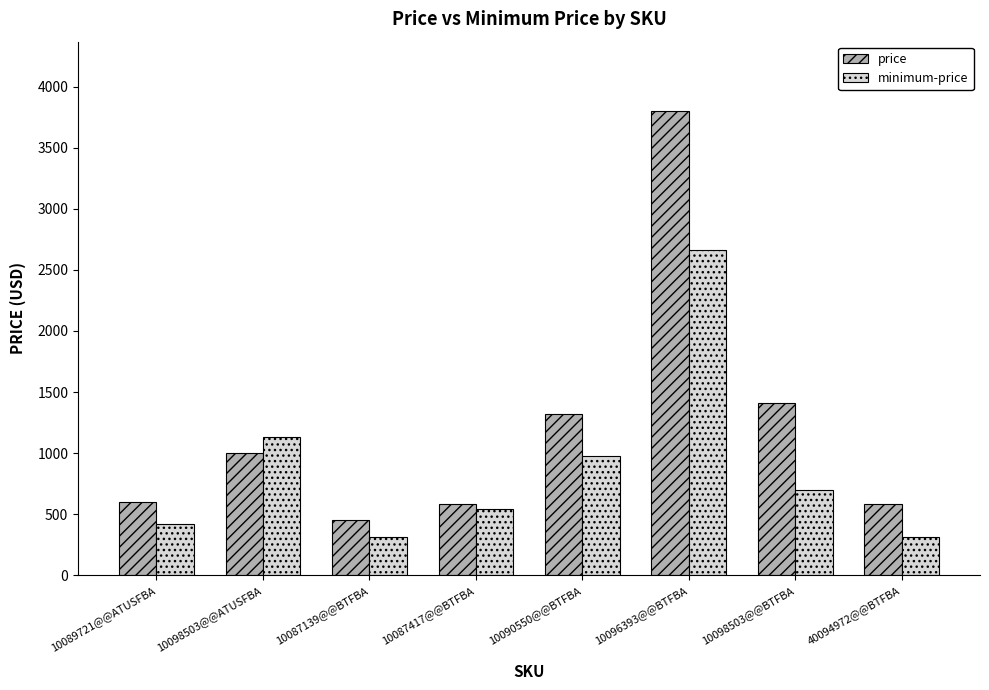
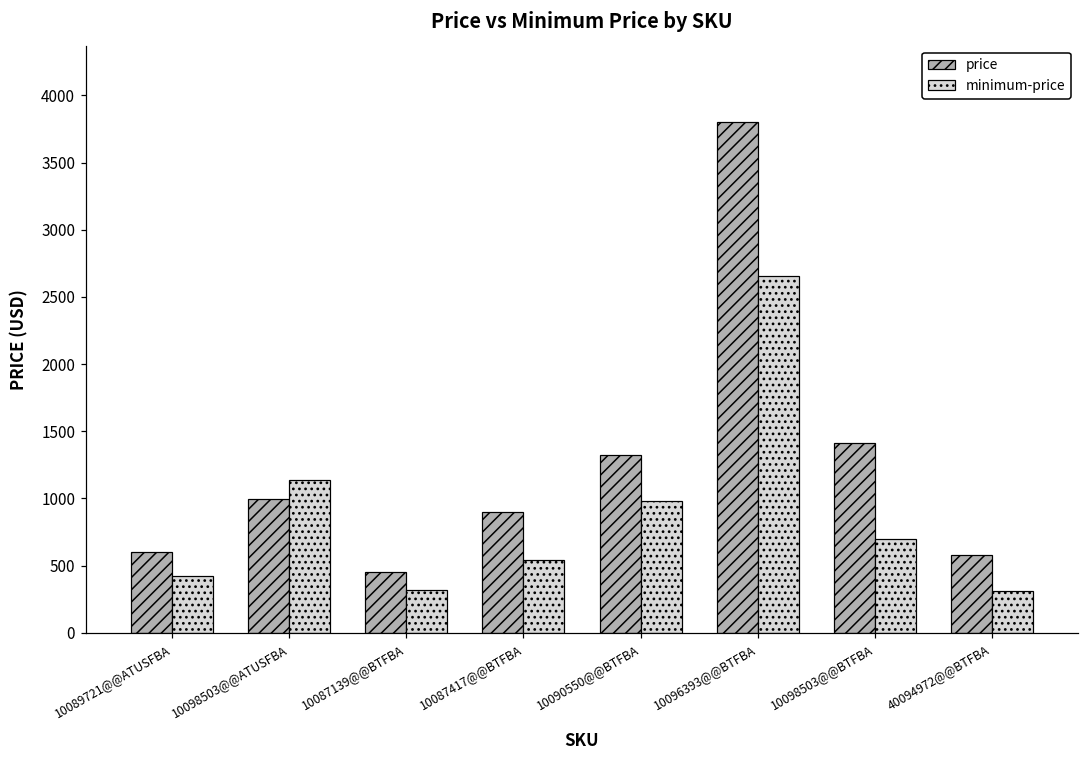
  {
    "price": {
      "10089721@@ATUSFBA": 600,
      "10098503@@ATUSFBA": 1000,
      "10087139@@BTFBA": 450,
-     "10087417@@BTFBA": 580,
+     "10087417@@BTFBA": 900,
      "10090550@@BTFBA": 1320,
      "10096393@@BTFBA": 3800,
      "10098503@@BTFBA": 1410,
      "40094972@@BTFBA": 580
    },
    "minimum-price": {
      "10089721@@ATUSFBA": 420,
      "10098503@@ATUSFBA": 1130,
      "10087139@@BTFBA": 320,
      "10087417@@BTFBA": 540,
      "10090550@@BTFBA": 980,
      "10096393@@BTFBA": 2660,
      "10098503@@BTFBA": 700,
      "40094972@@BTFBA": 310
    }
  }
